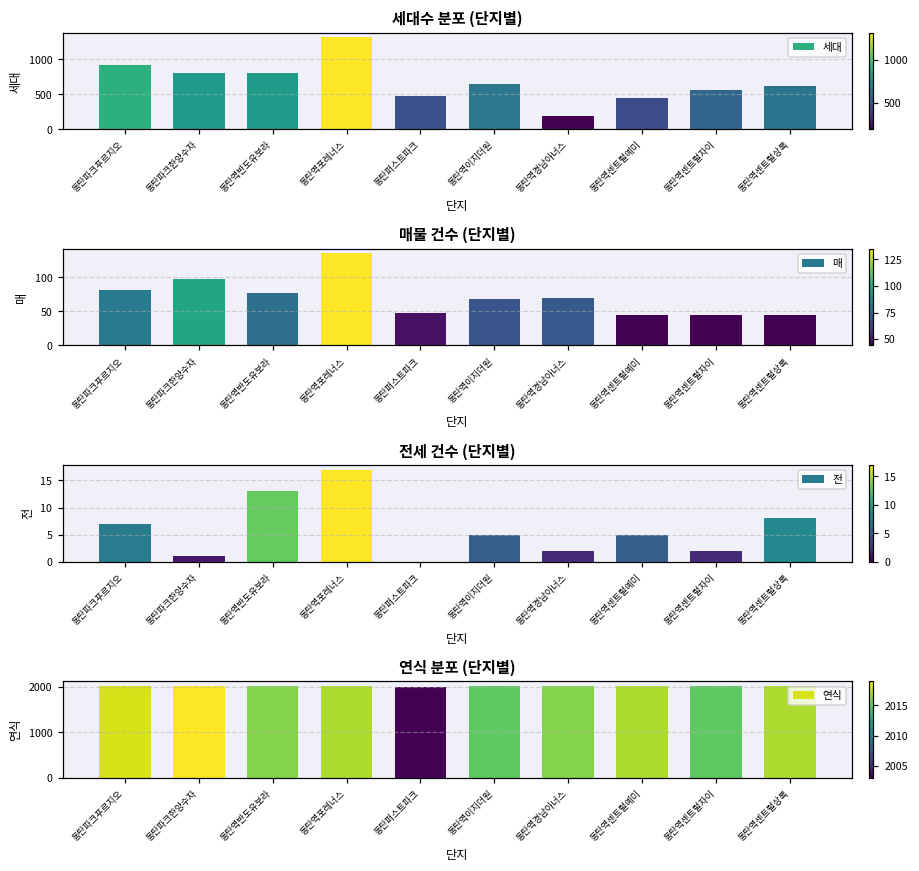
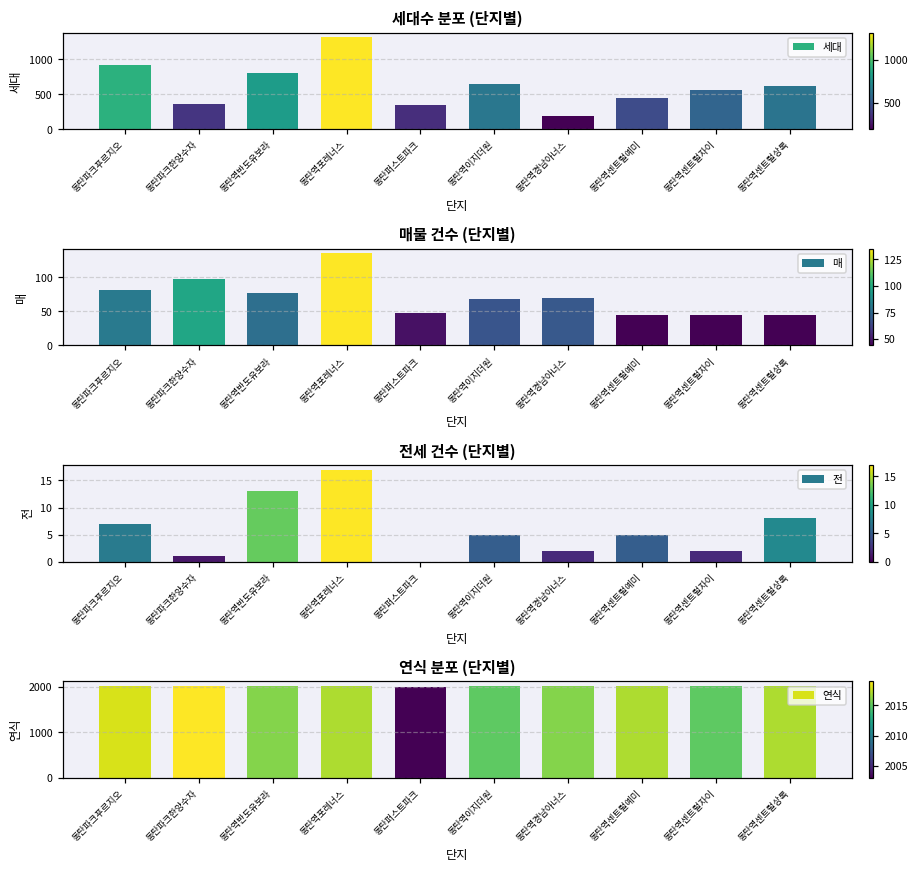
  {
    "세대수 분포 (단지별)": {
      "동탄파크푸르지오": 900,
-     "동탄파크한양수자": 800,
+     "동탄파크한양수자": 400,
      "동탄역반도유보라": 800,
      "동탄역포레너스": 1300,
-     "동탄퍼스트파크": 500,
+     "동탄퍼스트파크": 300,
      "동탄역이지더원": 600,
      "동탄역경남아너스": 200,
      "동탄역센트럴예미": 500,
      "동탄역센트럴자이": 600,
      "동탄역센트럴상록": 600
    },
    "매물 건수 (단지별)": {
      "동탄파크푸르지오": 80,
      "동탄파크한양수자": 100,
      "동탄역반도유보라": 80,
      "동탄역포레너스": 140,
      "동탄퍼스트파크": 50,
      "동탄역이지더원": 70,
      "동탄역경남아너스": 70,
      "동탄역센트럴예미": 40,
      "동탄역센트럴자이": 40,
      "동탄역센트럴상록": 40
    },
    "전세 건수 (단지별)": {
      "동탄파크푸르지오": 7,
      "동탄파크한양수자": 1,
      "동탄역반도유보라": 13,
      "동탄역포레너스": 17,
      "동탄퍼스트파크": 0,
      "동탄역이지더원": 5,
      "동탄역경남아너스": 2,
      "동탄역센트럴예미": 5,
      "동탄역센트럴자이": 2,
      "동탄역센트럴상록": 8
    },
    "연식 분포 (단지별)": {
      "동탄파크푸르지오": 2000,
      "동탄파크한양수자": 2000,
      "동탄역반도유보라": 2000,
      "동탄역포레너스": 2000,
      "동탄퍼스트파크": 2000,
      "동탄역이지더원": 2000,
      "동탄역경남아너스": 2000,
      "동탄역센트럴예미": 2000,
      "동탄역센트럴자이": 2000,
      "동탄역센트럴상록": 2000
    }
  }
